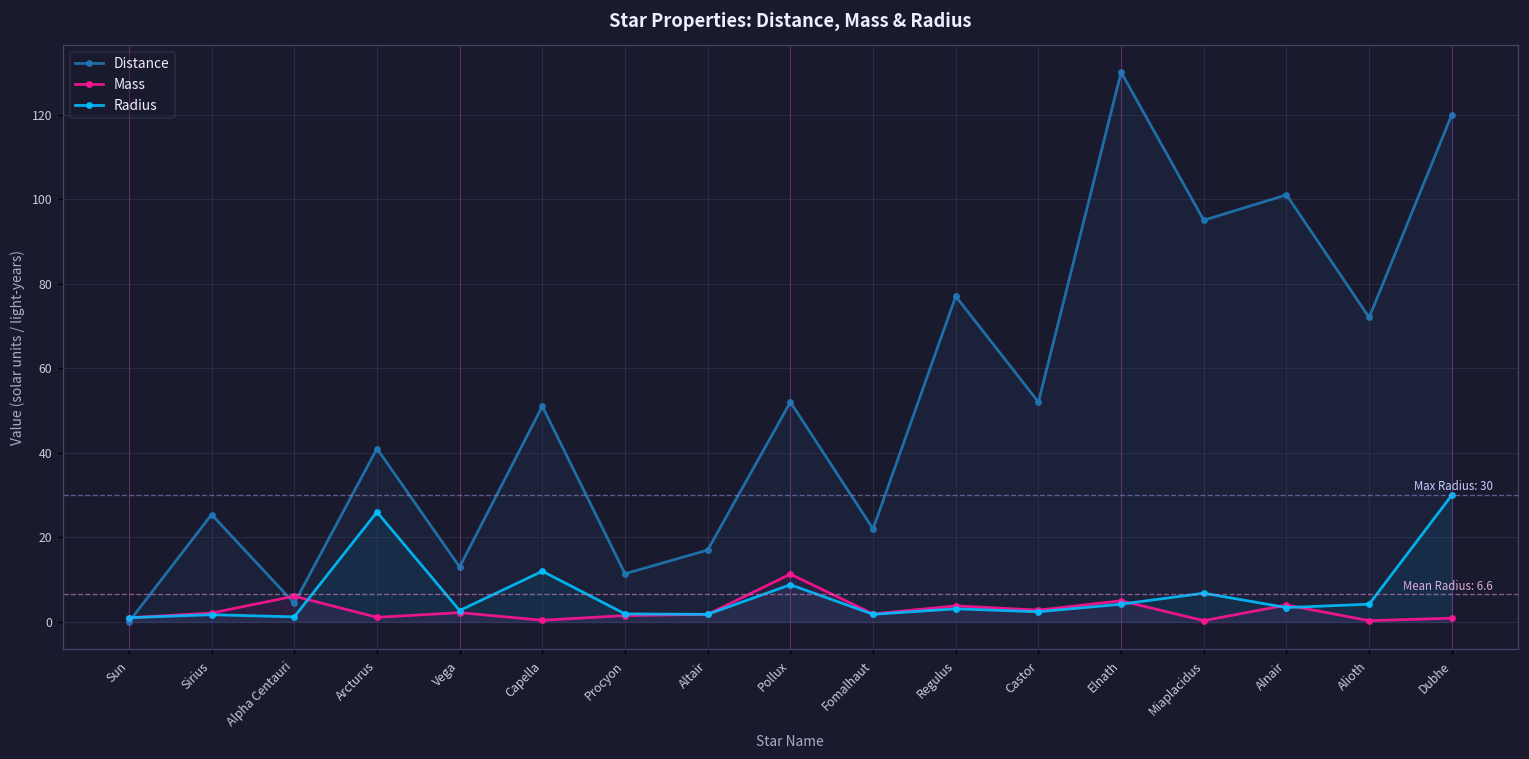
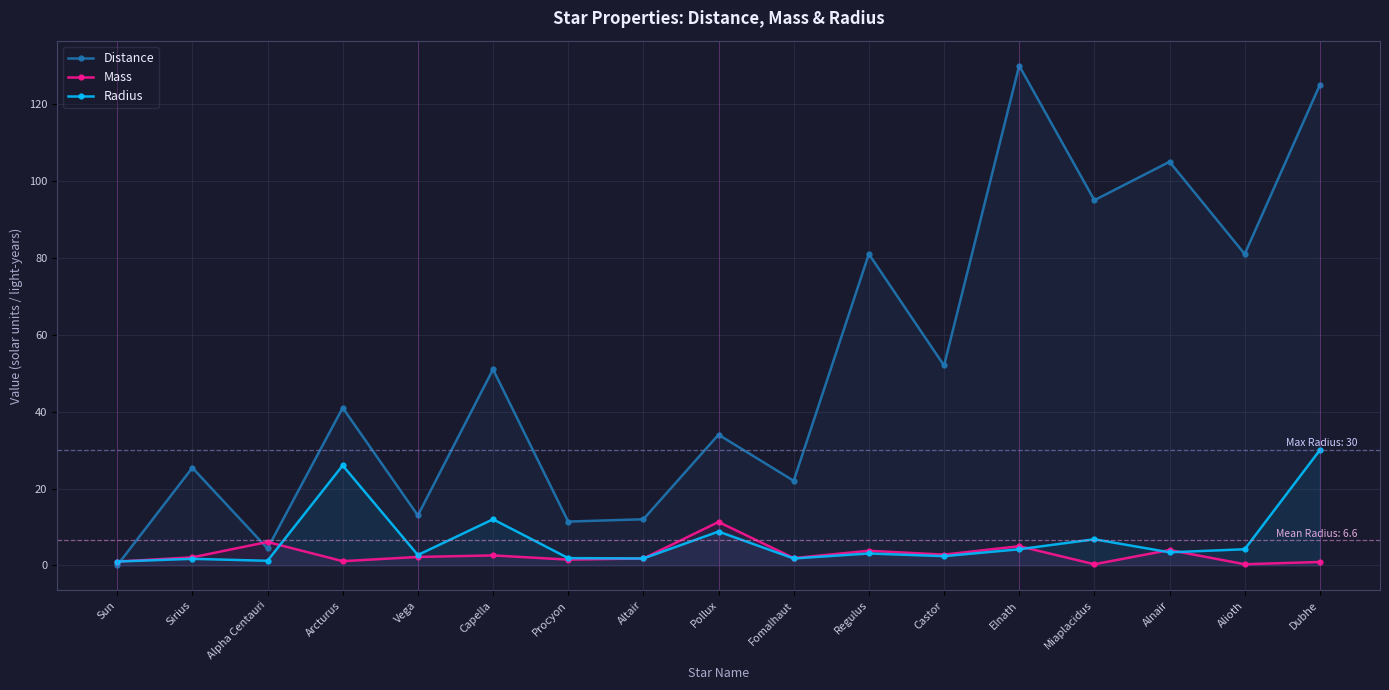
  {
    "Distance": {
      "Sun": 0,
      "Sirius": 25,
      "Alpha Centauri": 4,
      "Arcturus": 41,
      "Vega": 13,
      "Capella": 51,
      "Procyon": 11,
-     "Altair": 17,
-     "Pollux": 52,
+     "Altair": 12,
+     "Pollux": 34,
      "Fomalhaut": 22,
-     "Regulus": 77,
+     "Regulus": 81,
      "Castor": 52,
      "Elnath": 130,
      "Miaplacidus": 95,
-     "Alnair": 101,
-     "Alioth": 72,
-     "Dubhe": 120
+     "Alnair": 105,
+     "Alioth": 81,
+     "Dubhe": 125
    },
    "Mass": {
      "Alpha Centauri": 6,
      "Arcturus": 1,
-     "Capella": 0,
+     "Capella": 3,
      "Pollux": 11,
      "Regulus": 4,
      "Elnath": 5,
      "Miaplacidus": 0,
      "Alioth": 0
    },
    "Radius": {
      "Dubhe": 30
    }
  }
